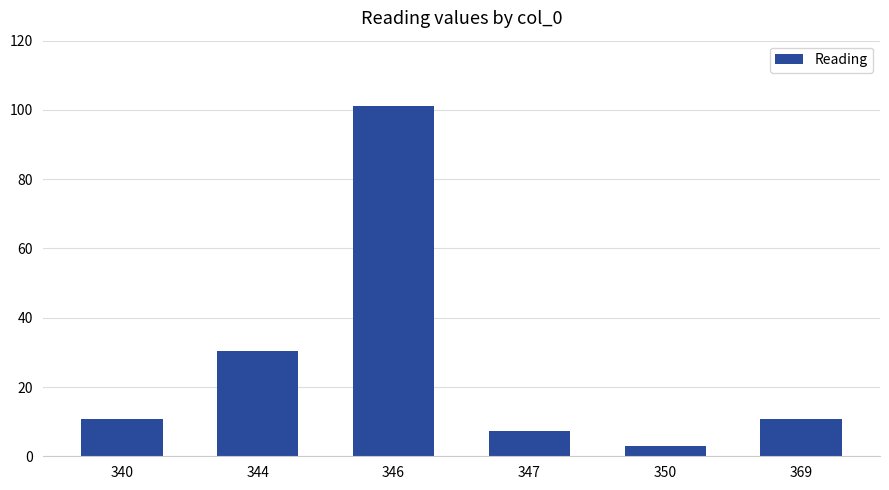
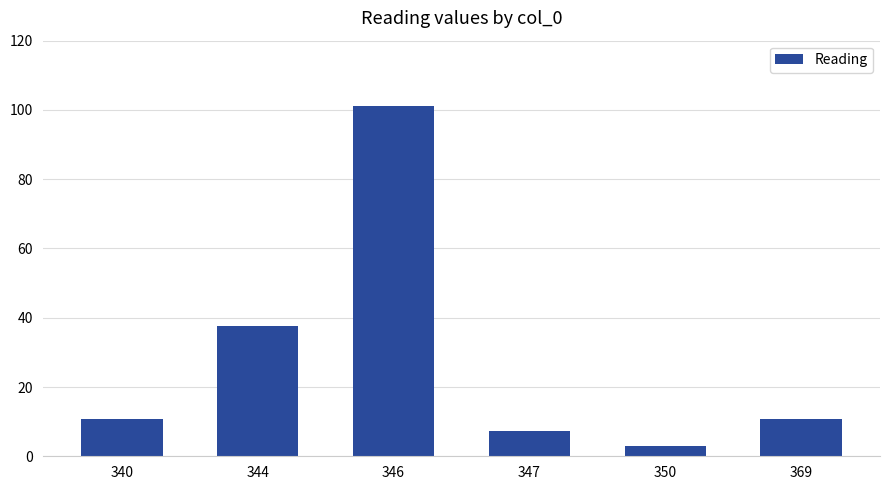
  {
    "340": 11,
-   "344": 30,
+   "344": 38,
    "346": 101,
    "347": 7,
    "350": 3,
    "369": 11
  }
